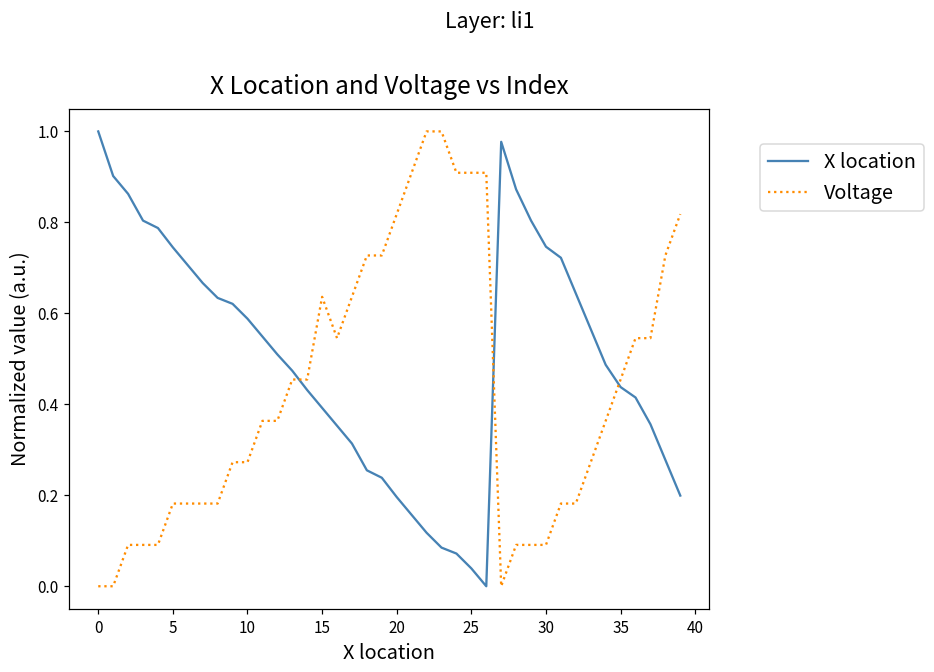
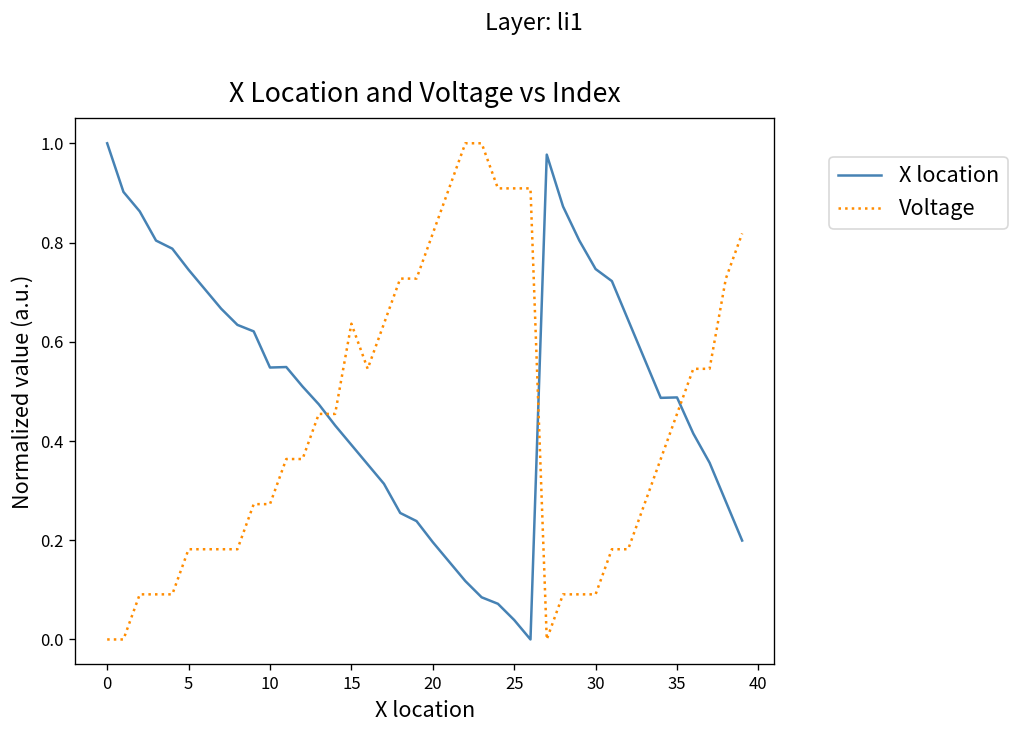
  {
    "X location": {
      "0": 1.00,
      "5": 0.75,
-     "10": 0.59,
+     "10": 0.55,
      "15": 0.39,
      "20": 0.20,
      "25": 0.04,
      "30": 0.75,
-     "35": 0.44
+     "35": 0.49
    },
    "Voltage": {
      "0": 0.00,
      "5": 0.18,
      "10": 0.27,
      "15": 0.64,
      "20": 0.82,
      "25": 0.91,
      "30": 0.09,
      "35": 0.45
    }
  }
